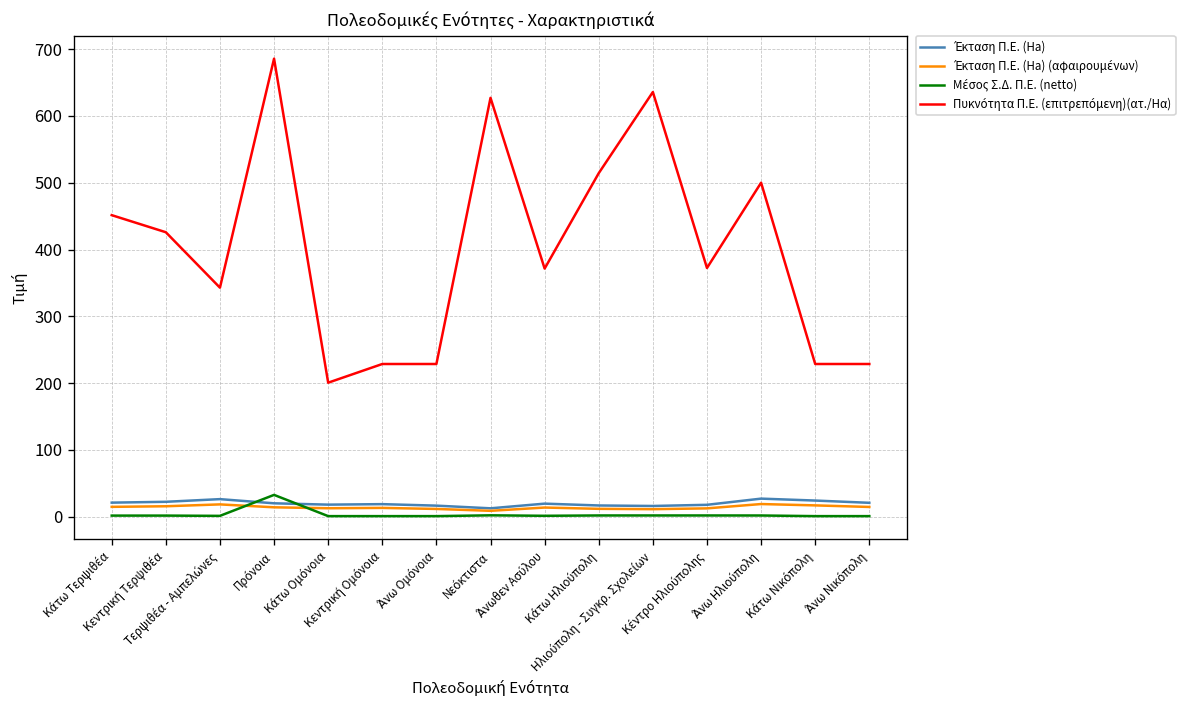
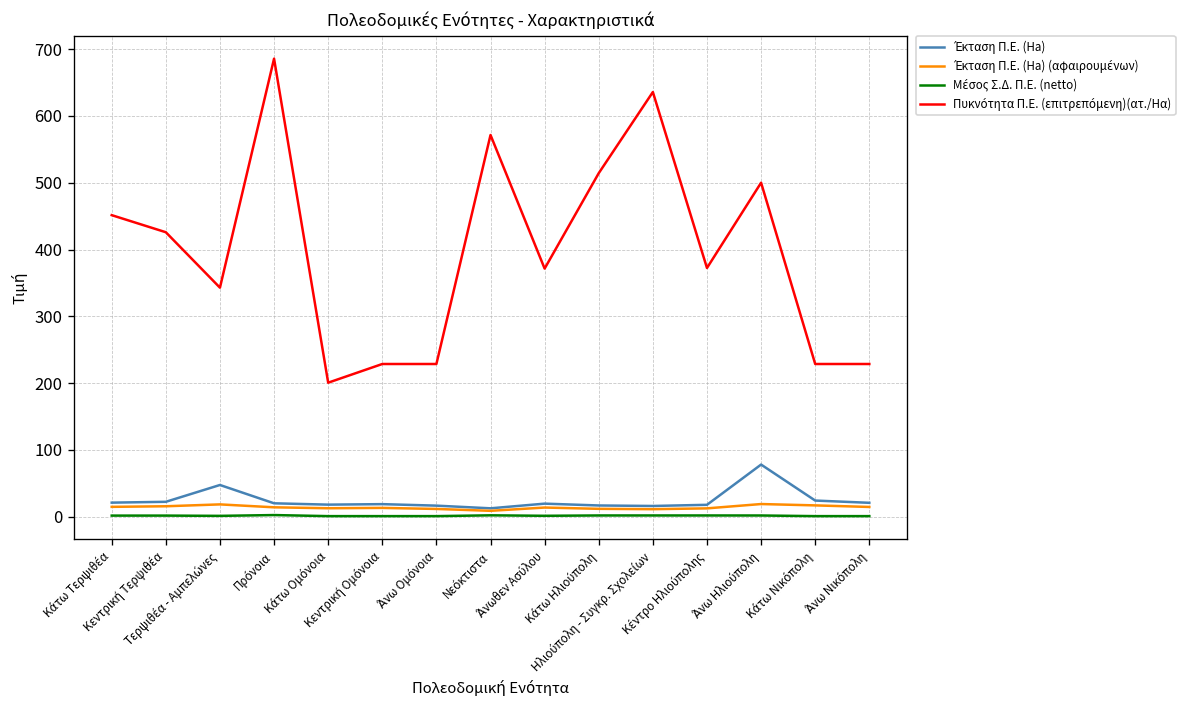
  {
    "Έκταση Π.Ε. (Ha)": {
      "Κάτω Τερψιθέα": 20,
      "Κεντρική Τερψιθέα": 20,
-     "Τερψιθέα - Αμπελώνες": 30,
+     "Τερψιθέα - Αμπελώνες": 50,
      "Πρόνοια": 20,
      "Κάτω Ομόνοια": 20,
      "Κεντρική Ομόνοια": 20,
      "Άνω Ομόνοια": 20,
      "Άνωθεν Ασύλου": 20,
      "Κάτω Ηλιούπολη": 20,
      "Ηλιούπολη - Συγκρ. Σχολείων": 20,
      "Κέντρο Ηλιούπολης": 20,
-     "Άνω Ηλιούπολη": 30,
+     "Άνω Ηλιούπολη": 80,
      "Κάτω Νικόπολη": 20,
      "Άνω Νικόπολη": 20
    },
    "Έκταση Π.Ε. (Ha) (αφαιρουμένων)": {
      "Κάτω Τερψιθέα": 10,
      "Κεντρική Τερψιθέα": 20,
      "Τερψιθέα - Αμπελώνες": 20,
      "Πρόνοια": 10,
      "Κάτω Ομόνοια": 10,
      "Κεντρική Ομόνοια": 10,
      "Άνω Ομόνοια": 10,
      "Άνωθεν Ασύλου": 10,
      "Κάτω Ηλιούπολη": 10,
      "Ηλιούπολη - Συγκρ. Σχολείων": 10,
      "Κέντρο Ηλιούπολης": 10,
      "Άνω Ηλιούπολη": 20,
      "Κάτω Νικόπολη": 20,
      "Άνω Νικόπολη": 10
    },
    "Μέσος Σ.Δ. Π.Ε. (netto)": {
      "Κάτω Τερψιθέα": 0,
      "Κεντρική Τερψιθέα": 0,
      "Τερψιθέα - Αμπελώνες": 0,
-     "Πρόνοια": 30,
+     "Πρόνοια": 0,
      "Κάτω Ομόνοια": 0,
      "Κεντρική Ομόνοια": 0,
      "Άνω Ομόνοια": 0,
      "Νεόκτιστα": 0,
      "Άνωθεν Ασύλου": 0,
      "Κάτω Ηλιούπολη": 0,
      "Ηλιούπολη - Συγκρ. Σχολείων": 0,
      "Κέντρο Ηλιούπολης": 0,
      "Άνω Ηλιούπολη": 0,
      "Κάτω Νικόπολη": 0,
      "Άνω Νικόπολη": 0
    },
    "Πυκνότητα Π.Ε. (επιτρεπόμενη)(ατ./Ηα)": {
      "Κάτω Τερψιθέα": 450,
      "Κεντρική Τερψιθέα": 430,
      "Τερψιθέα - Αμπελώνες": 340,
      "Πρόνοια": 690,
      "Κάτω Ομόνοια": 200,
      "Κεντρική Ομόνοια": 230,
      "Άνω Ομόνοια": 230,
-     "Νεόκτιστα": 630,
+     "Νεόκτιστα": 570,
      "Άνωθεν Ασύλου": 370,
      "Κάτω Ηλιούπολη": 510,
      "Ηλιούπολη - Συγκρ. Σχολείων": 640,
      "Κέντρο Ηλιούπολης": 370,
      "Άνω Ηλιούπολη": 500,
      "Κάτω Νικόπολη": 230,
      "Άνω Νικόπολη": 230
    }
  }
